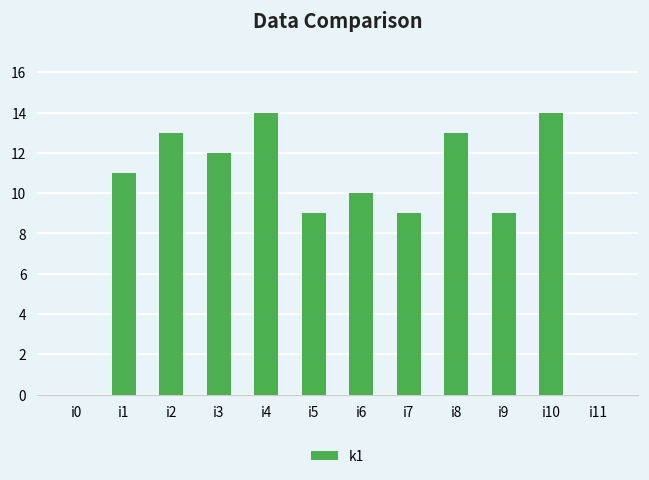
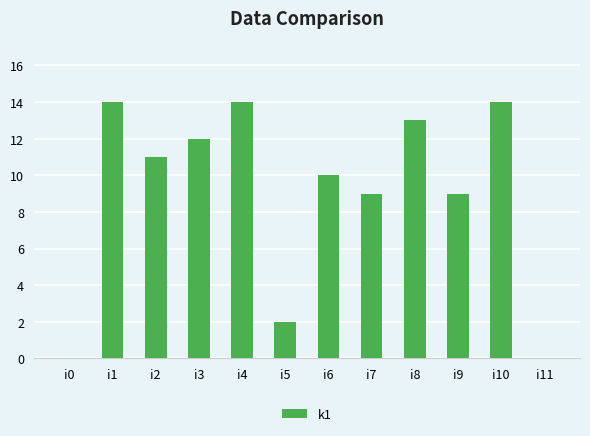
  {
    "i0": 0,
-   "i1": 11,
-   "i2": 13,
+   "i1": 14,
+   "i2": 11,
    "i3": 12,
    "i4": 14,
-   "i5": 9,
+   "i5": 2,
    "i6": 10,
    "i7": 9,
    "i8": 13,
    "i9": 9,
    "i10": 14,
    "i11": 0
  }
